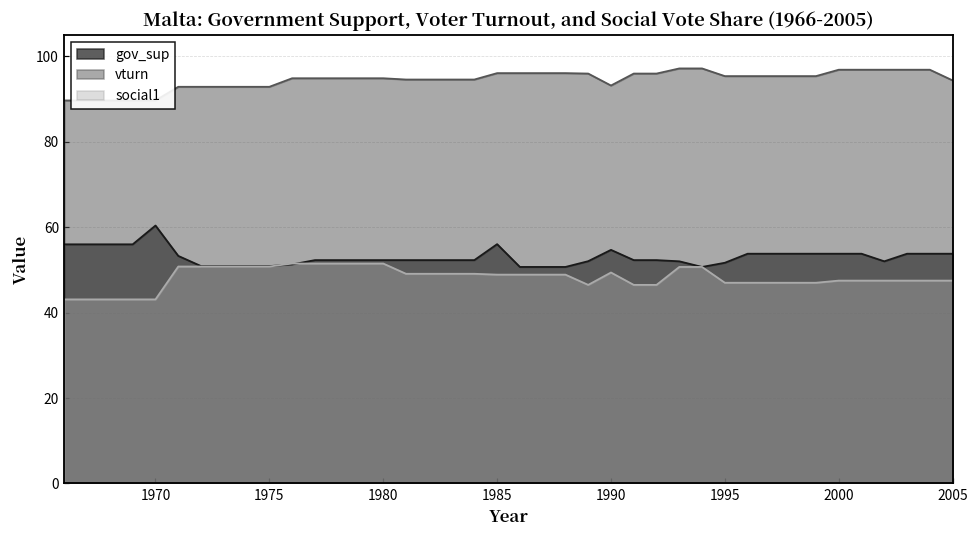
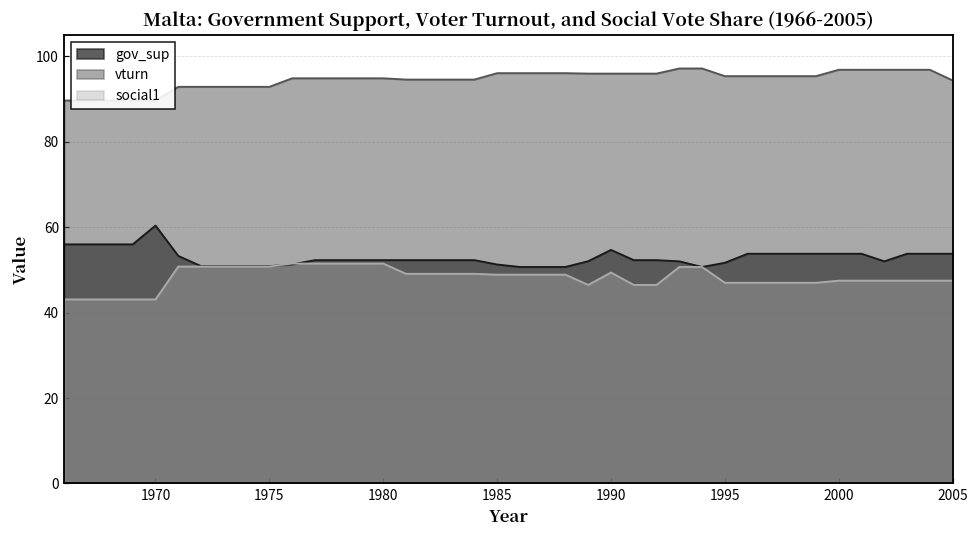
  {
    "gov_sup": {
      "1970": 60,
      "1980": 52,
-     "1985": 56,
+     "1985": 51,
      "1990": 55,
      "1995": 52,
      "2000": 54,
      "2005": 54
    },
    "vturn": {
      "1975": 93,
      "1980": 95,
      "1985": 96,
-     "1990": 93,
+     "1990": 96,
      "1995": 95,
      "2000": 97,
      "2005": 94
    },
    "social1": {
      "1970": 43,
      "1980": 52,
      "1985": 49,
      "1990": 49,
      "1995": 47,
      "2000": 48,
      "2005": 48
    }
  }
